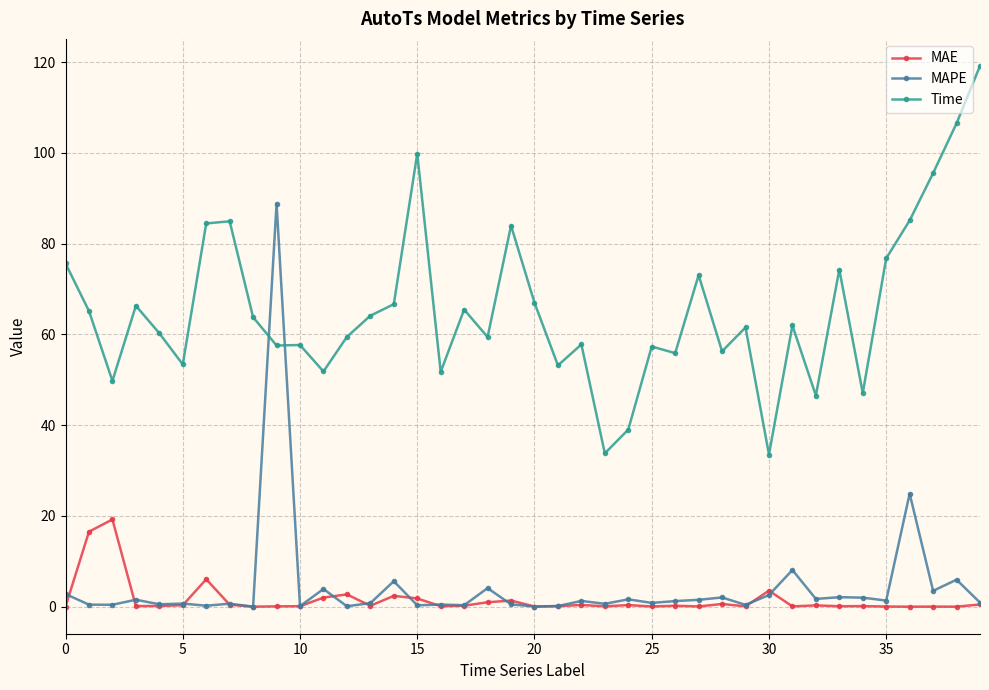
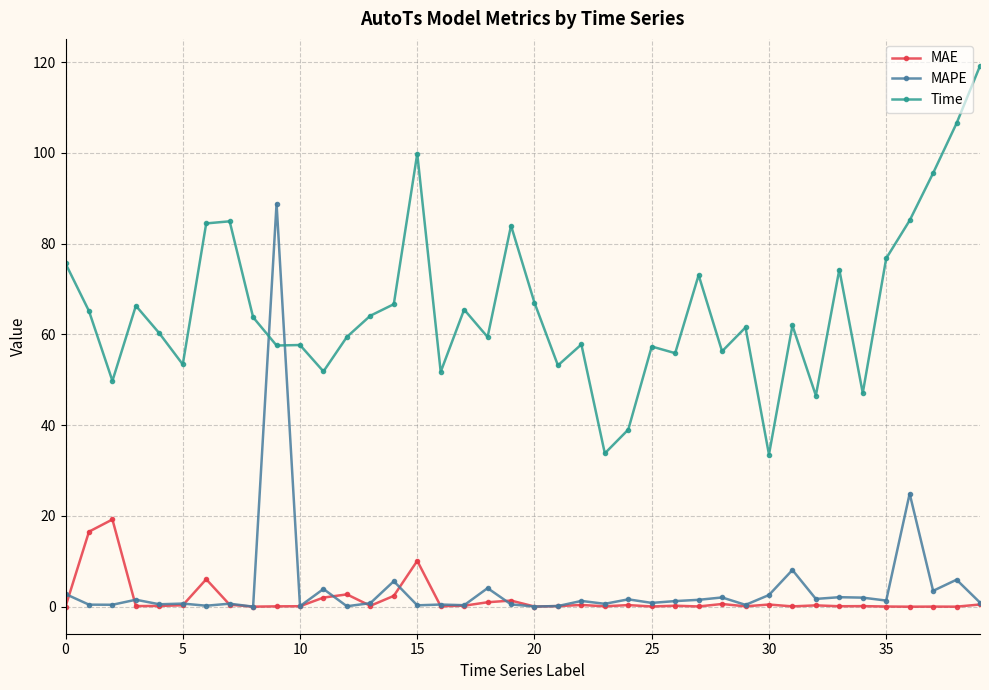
  {
    "MAE": {
      "0": 0,
-     "15": 2,
+     "15": 10,
      "25": 0,
-     "30": 4,
+     "30": 0,
      "35": 0
    }
  }
